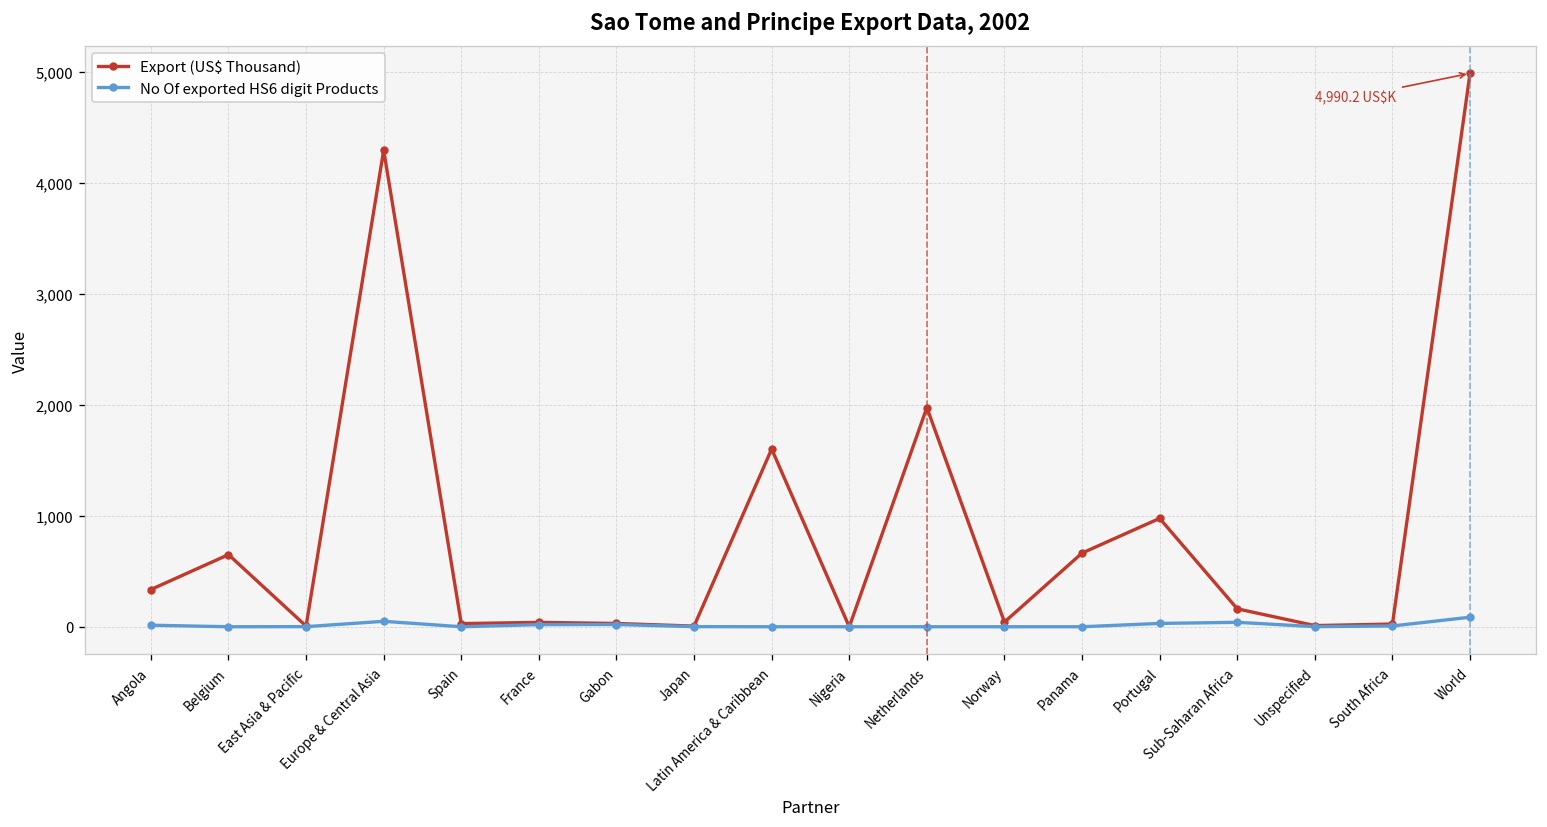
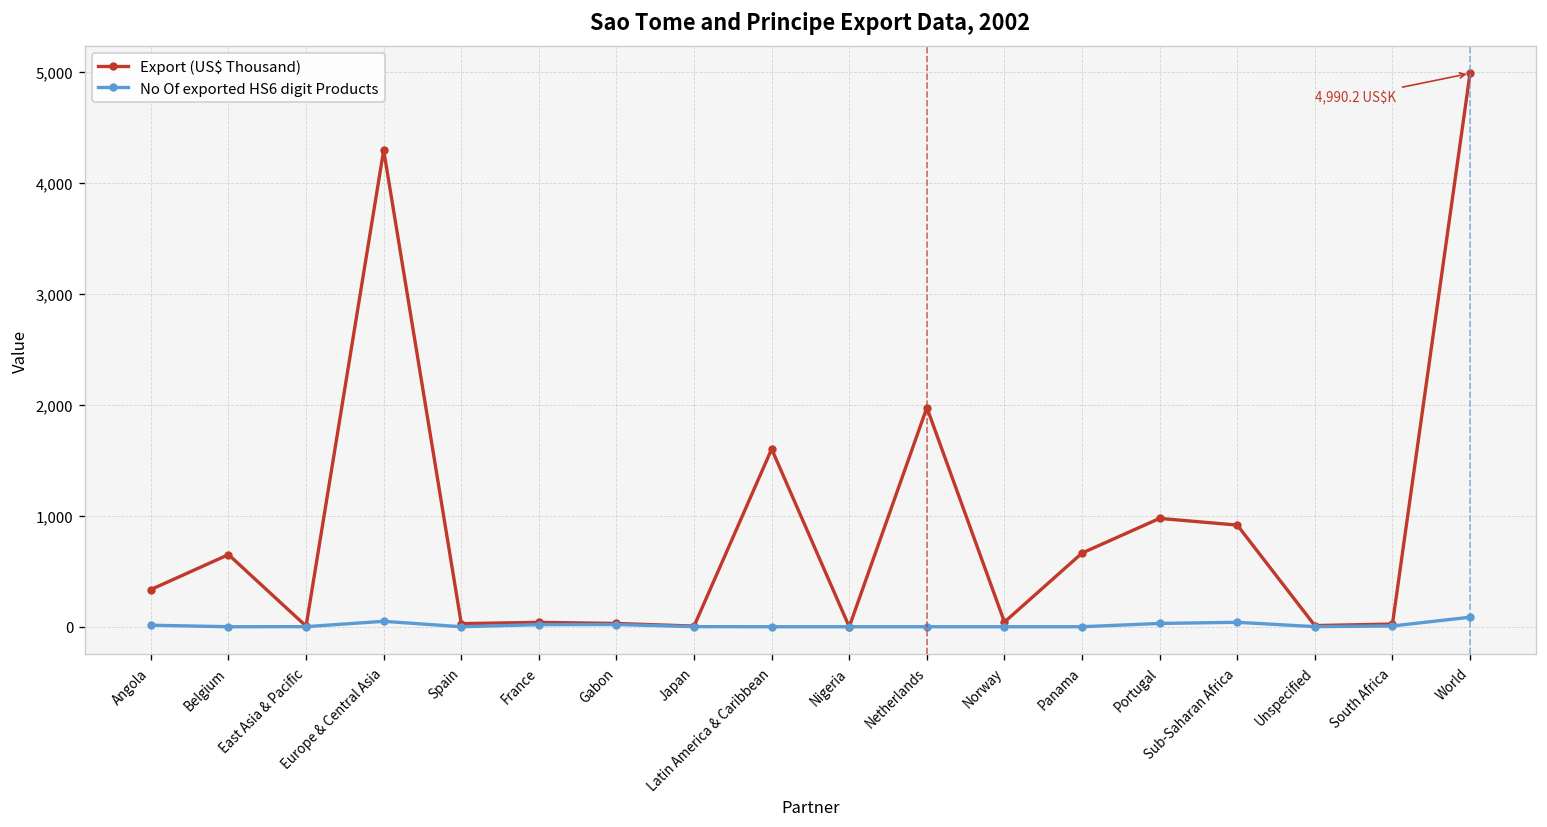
  {
    "Export (US$ Thousand)": {
      "Angola": "300",
      "Belgium": "700",
      "Europe & Central Asia": "4,300",
      "Spain": "0",
      "Latin America & Caribbean": "1,600",
      "Netherlands": "2,000",
      "Norway": "0",
      "Panama": "700",
      "Portugal": "1,000",
-     "Sub-Saharan Africa": "200"
+     "Sub-Saharan Africa": "900"
    },
    "No Of exported HS6 digit Products": {
      "Angola": "0",
      "Belgium": "0",
      "Europe & Central Asia": "100",
      "Spain": "0",
      "Latin America & Caribbean": "0",
      "Netherlands": "0",
      "Norway": "0",
      "Panama": "0",
      "Portugal": "0",
      "Sub-Saharan Africa": "0",
      "World": "100"
    }
  }
